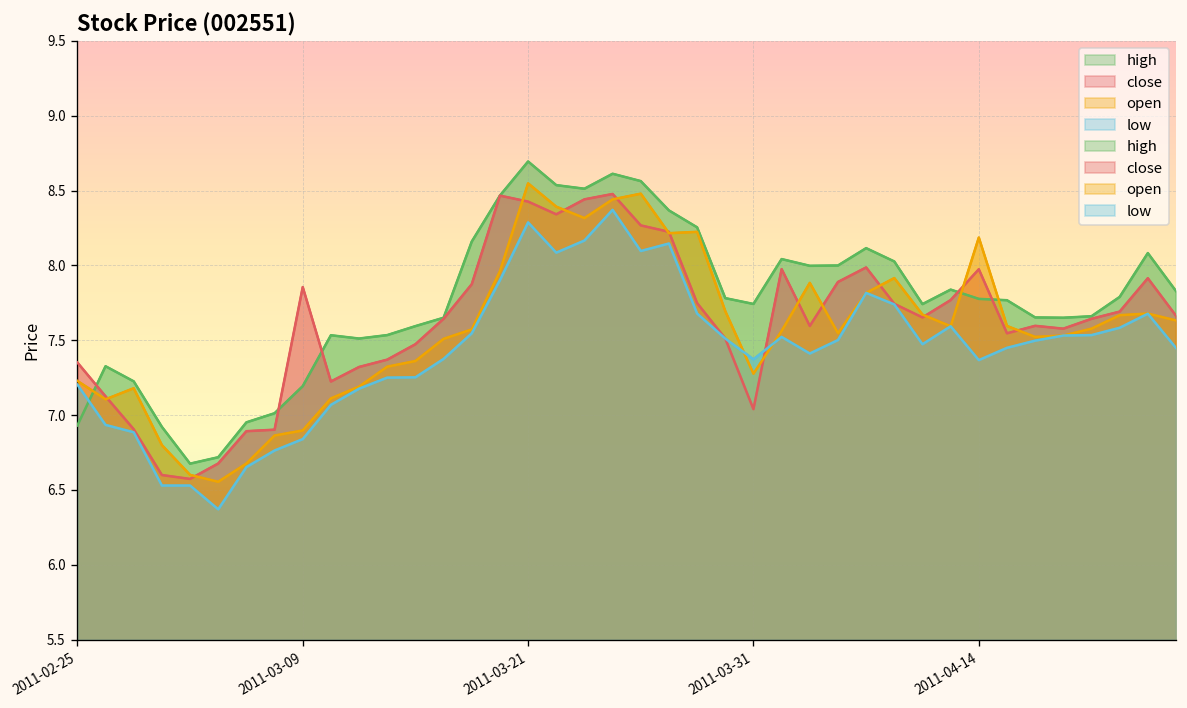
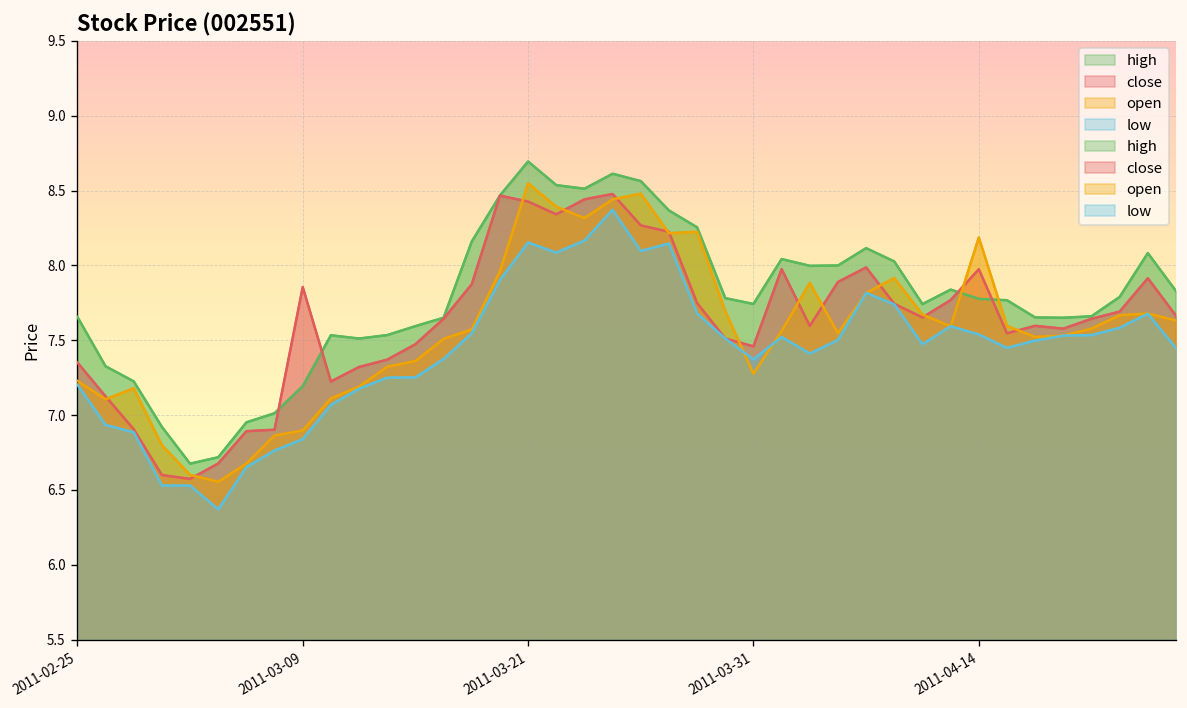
  {
    "high": {
-     "2011-02-25": 6.93,
+     "2011-02-25": 7.66,
      "2011-03-09": 7.19,
      "2011-03-21": 8.70,
      "2011-03-31": 7.74,
      "2011-04-14": 7.78
    },
    "close": {
      "2011-02-25": 7.35,
      "2011-03-09": 7.86,
      "2011-03-21": 8.43,
-     "2011-03-31": 7.04,
+     "2011-03-31": 7.46,
      "2011-04-14": 7.98
    },
    "open": {
      "2011-02-25": 7.23,
      "2011-03-09": 6.90,
      "2011-03-21": 8.55,
      "2011-03-31": 7.28,
      "2011-04-14": 8.19
    },
    "low": {
      "2011-02-25": 7.20,
      "2011-03-09": 6.84,
-     "2011-03-21": 8.29,
+     "2011-03-21": 8.15,
      "2011-03-31": 7.37,
-     "2011-04-14": 7.37
+     "2011-04-14": 7.54
    }
  }
